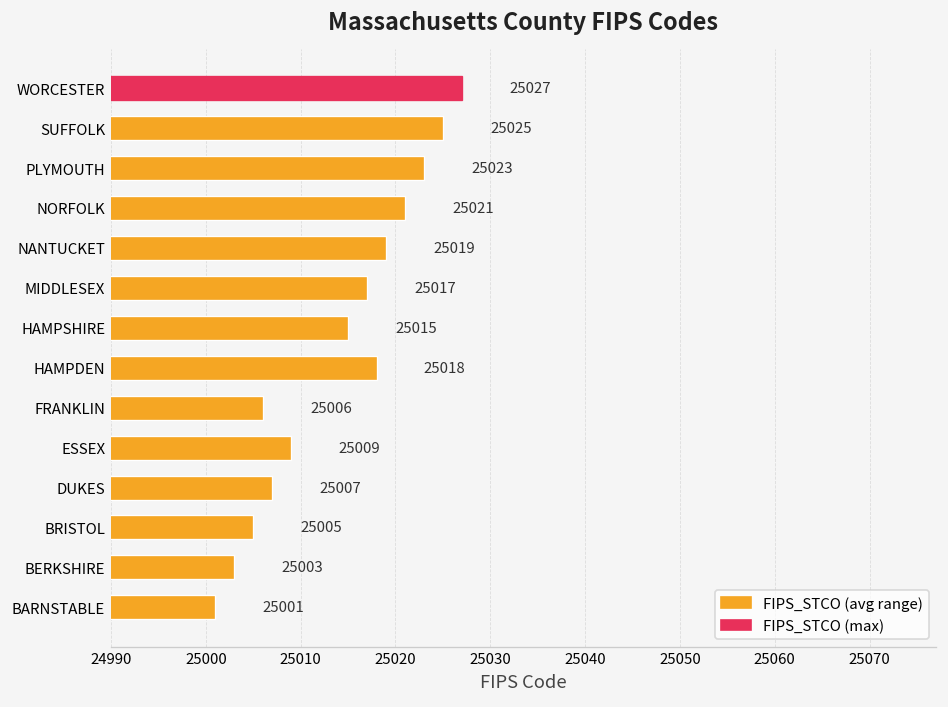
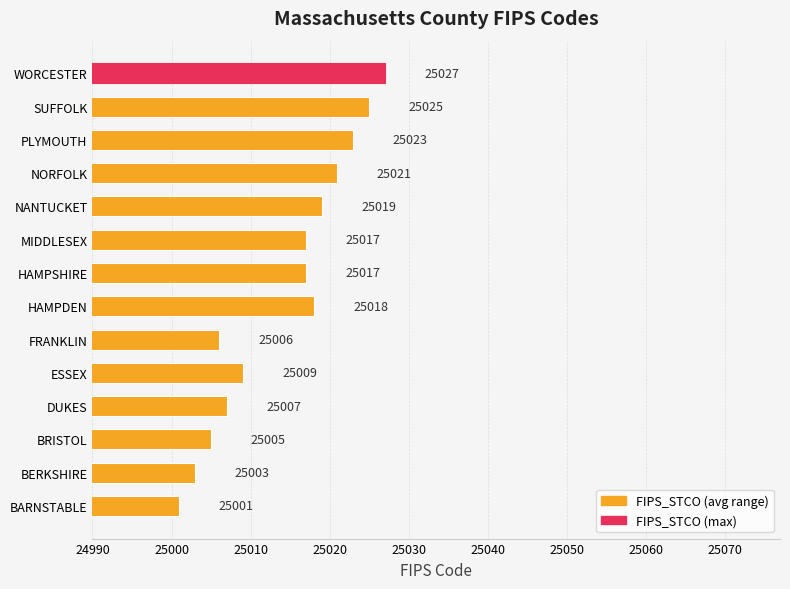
  {
-   "HAMPSHIRE": 25015
+   "HAMPSHIRE": 25017
  }
